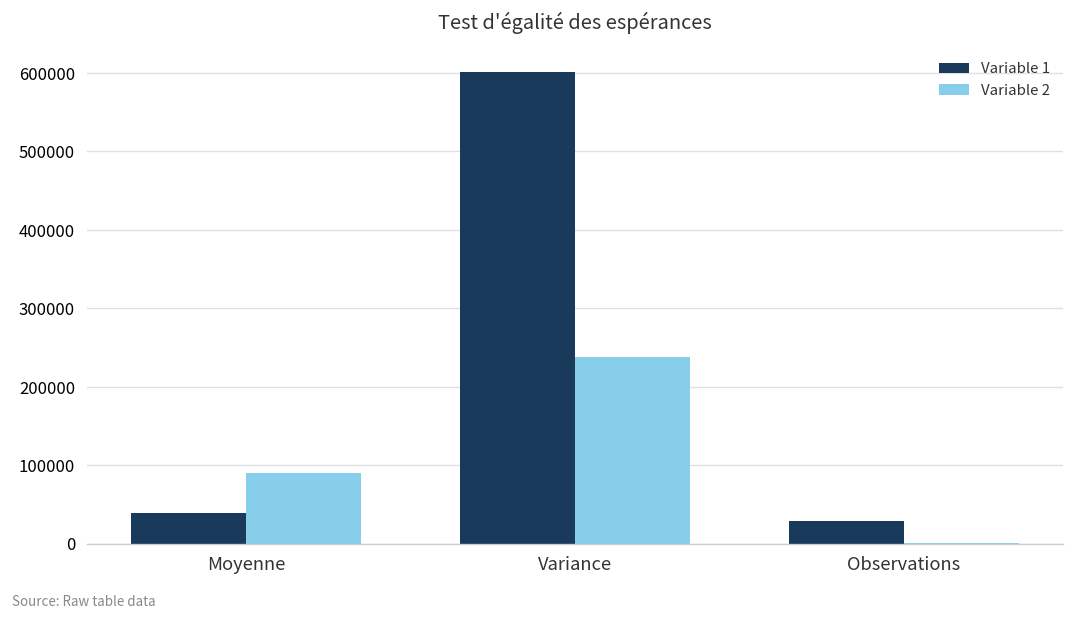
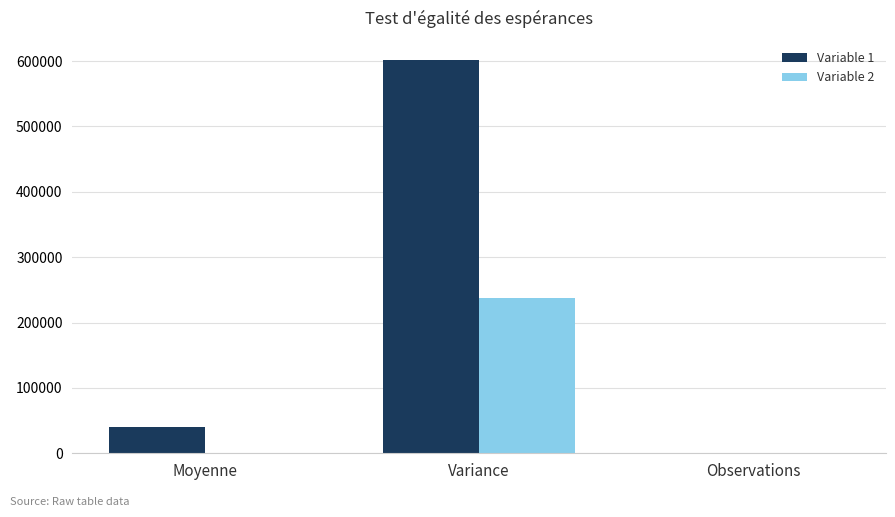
  {
    "Variable 1": {
      "Moyenne": 40000,
      "Variance": 600000,
-     "Observations": 30000
+     "Observations": 0
    },
    "Variable 2": {
-     "Moyenne": 90000,
+     "Moyenne": 0,
      "Variance": 240000
    }
  }
